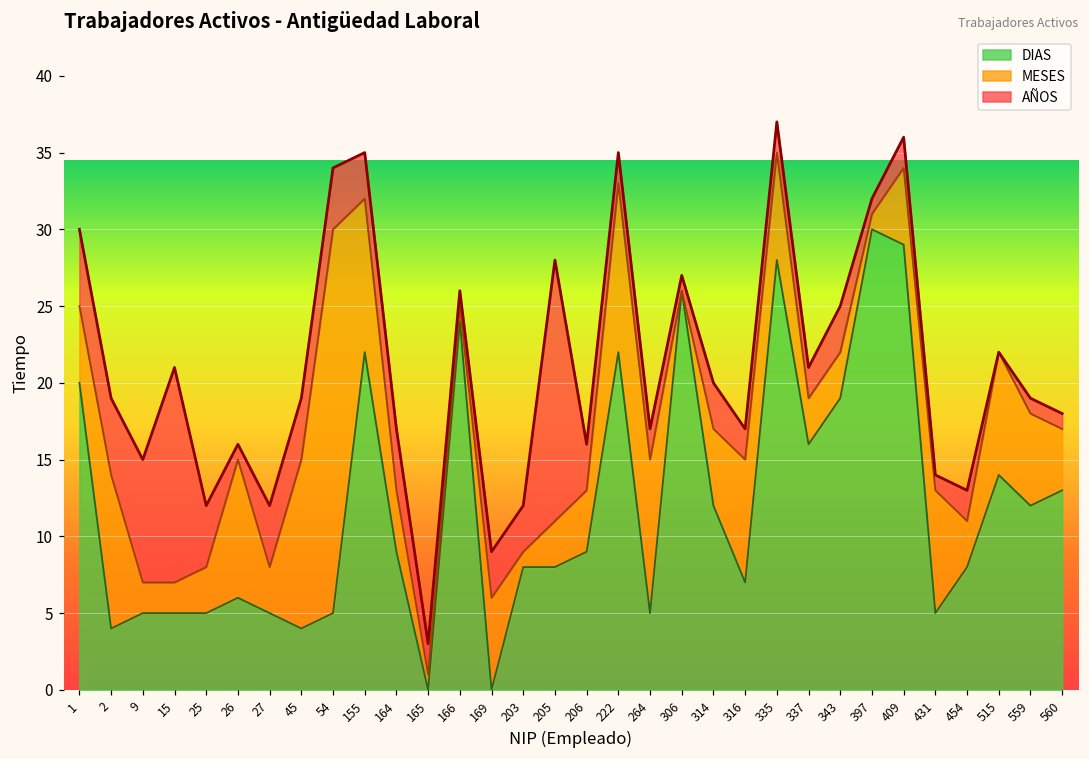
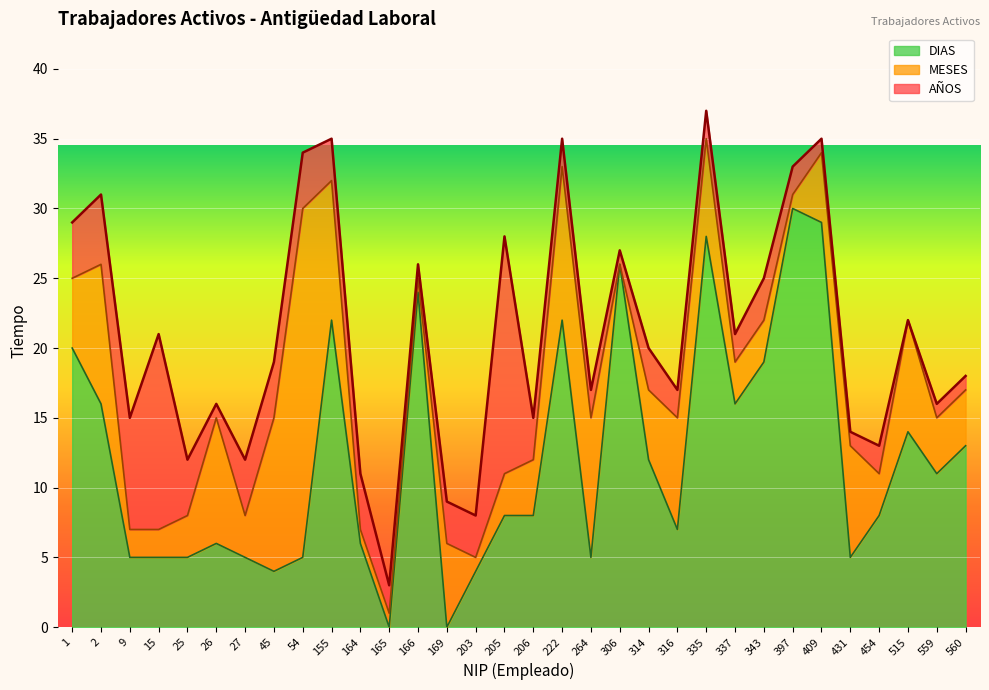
  {
    "DIAS": {
      "1": 20,
-     "2": 4,
+     "2": 16,
      "9": 5,
      "15": 5,
      "25": 5,
      "26": 6,
      "27": 5,
      "45": 4,
      "54": 5,
      "155": 22,
-     "164": 9,
+     "164": 6,
      "165": 0,
      "166": 24,
      "169": 0,
-     "203": 8,
+     "203": 4,
      "205": 8,
-     "206": 9,
+     "206": 8,
      "222": 22,
      "264": 5,
      "314": 12,
      "316": 7,
      "335": 28,
      "337": 16,
      "343": 19,
      "397": 30,
      "409": 29,
      "431": 5,
      "454": 8,
      "515": 14,
-     "559": 12,
+     "559": 11,
      "560": 13
    },
    "MESES": {
      "1": 5,
      "2": 10,
      "9": 2,
      "15": 2,
      "25": 3,
      "26": 9,
      "27": 3,
      "45": 11,
      "54": 25,
      "155": 10,
-     "164": 4,
+     "164": 1,
      "165": 1,
      "166": 1,
      "169": 6,
      "203": 1,
      "205": 3,
      "206": 4,
      "222": 11,
      "264": 10,
      "314": 5,
      "316": 8,
      "335": 7,
      "337": 3,
      "343": 3,
      "397": 1,
      "409": 5,
      "431": 8,
      "454": 3,
-     "559": 6,
+     "559": 4,
      "560": 4
    },
    "AÑOS": {
-     "1": 5,
+     "1": 4,
      "2": 5,
      "9": 8,
      "15": 14,
      "25": 4,
      "26": 1,
      "27": 4,
      "45": 4,
      "54": 4,
      "155": 3,
      "164": 4,
      "165": 2,
      "166": 1,
      "169": 3,
      "203": 3,
      "205": 17,
      "206": 3,
      "222": 2,
      "264": 2,
      "306": 1,
      "314": 3,
      "316": 2,
      "335": 2,
      "337": 2,
      "343": 3,
-     "397": 1,
-     "409": 2,
+     "397": 2,
+     "409": 1,
      "431": 1,
      "454": 2,
      "559": 1,
      "560": 1
    }
  }
